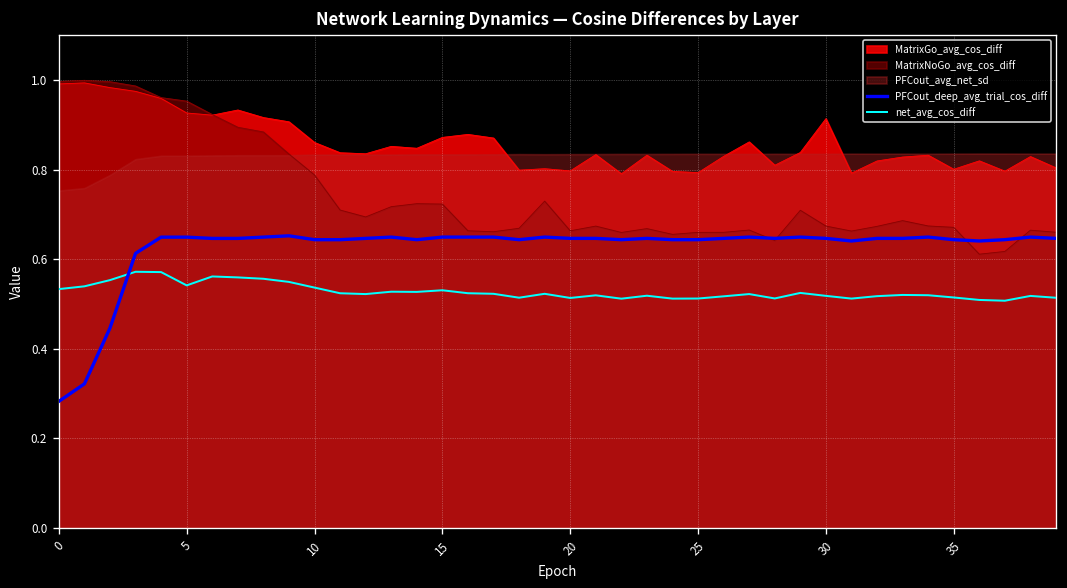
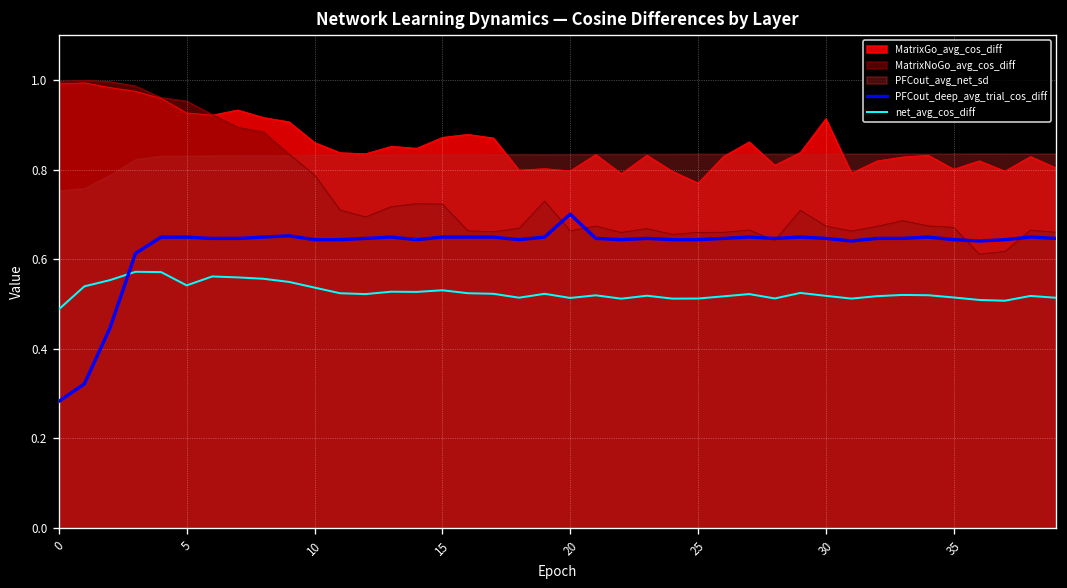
  {
    "MatrixGo_avg_cos_diff": {
      "5": 0.93,
      "10": 0.86,
      "15": 0.87,
      "20": 0.80,
-     "25": 0.79,
+     "25": 0.77,
      "30": 0.91,
      "35": 0.80
    },
    "PFCout_deep_avg_trial_cos_diff": {
      "0": 0.28,
      "5": 0.65,
      "10": 0.64,
      "15": 0.65,
-     "20": 0.65,
+     "20": 0.70,
      "25": 0.64,
      "30": 0.65,
      "35": 0.64
    },
    "net_avg_cos_diff": {
-     "0": 0.53,
+     "0": 0.49,
      "5": 0.54,
      "10": 0.54,
      "15": 0.53,
      "20": 0.51,
      "25": 0.51,
      "30": 0.52,
      "35": 0.51
    }
  }
